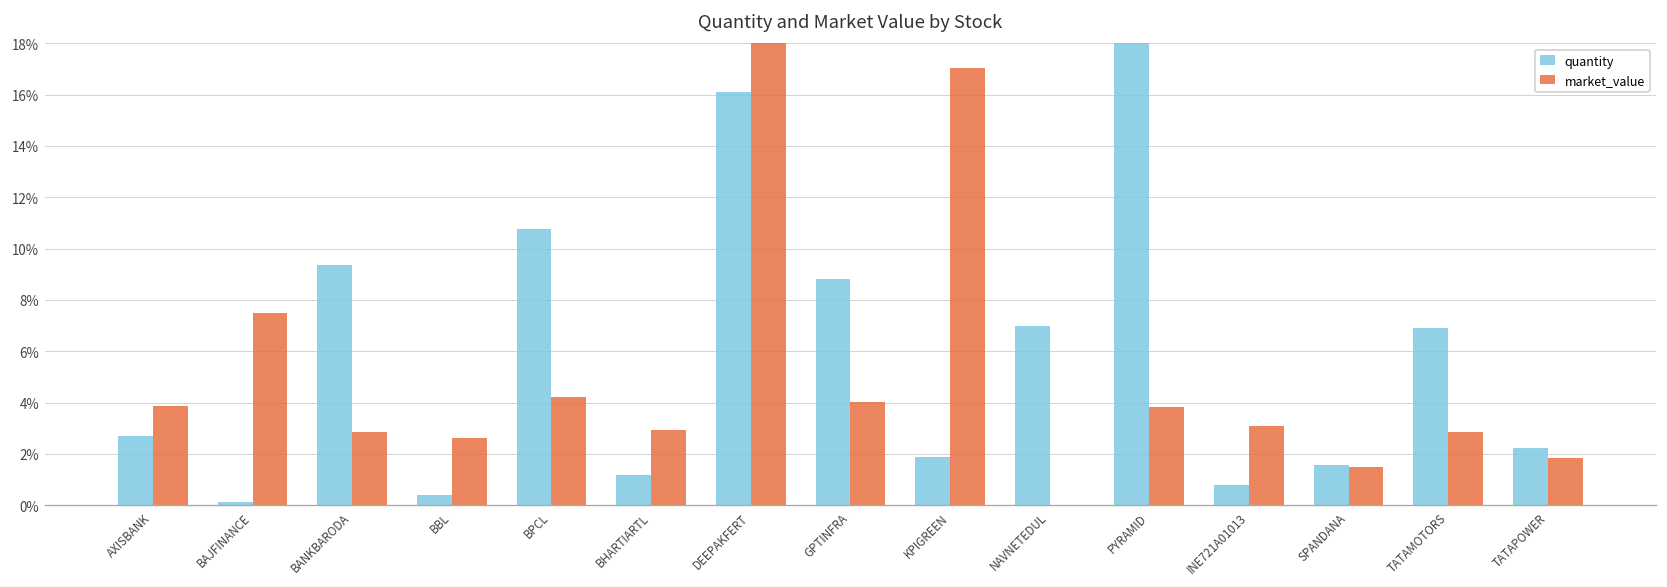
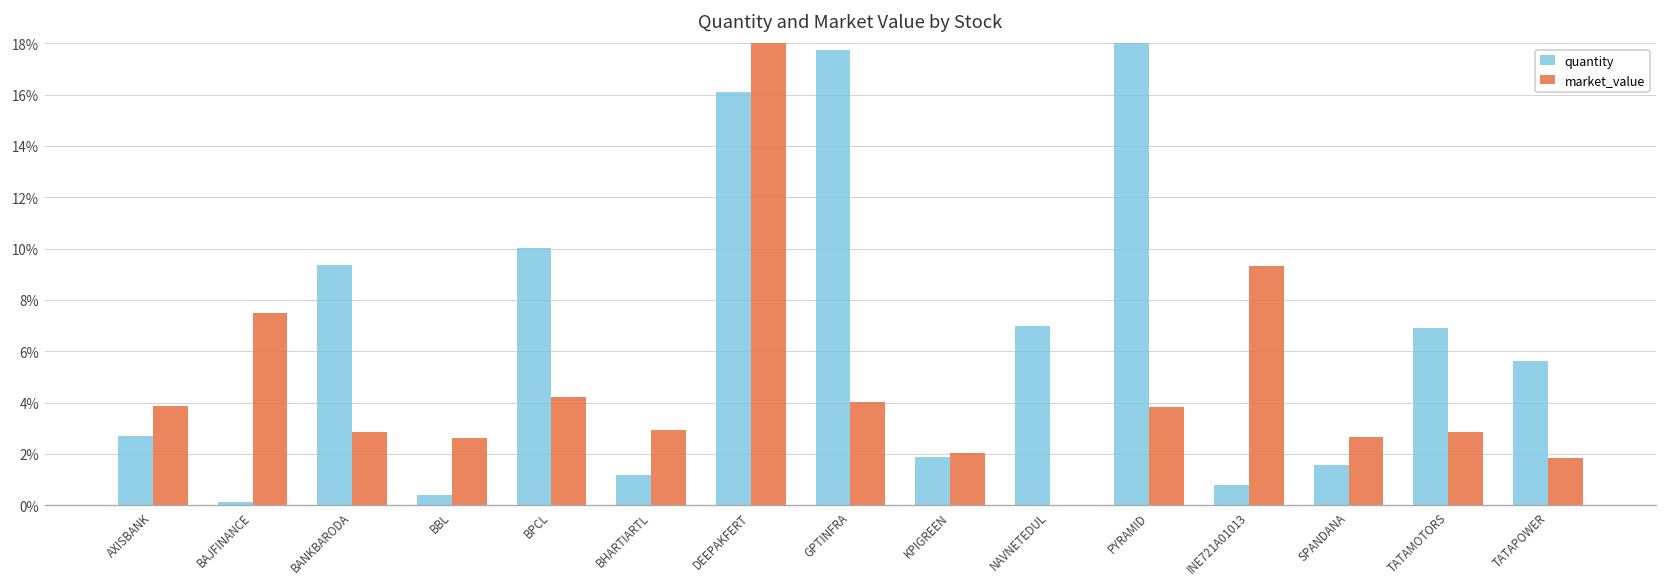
  {
    "quantity": {
      "AXISBANK": "2.7%",
      "BANKBARODA": "9.4%",
      "BBL": "0.4%",
-     "BPCL": "10.8%",
+     "BPCL": "10.0%",
      "BHARTIARTL": "1.2%",
      "DEEPAKFERT": "16.1%",
-     "GPTINFRA": "8.8%",
+     "GPTINFRA": "17.7%",
      "KPIGREEN": "1.9%",
      "NAVNETEDUL": "7.0%",
      "PYRAMID": "18.0%",
      "INE721A01013": "0.8%",
      "SPANDANA": "1.6%",
      "TATAMOTORS": "6.9%",
-     "TATAPOWER": "2.2%"
+     "TATAPOWER": "5.6%"
    },
    "market_value": {
      "AXISBANK": "3.8%",
      "BAJFINANCE": "7.5%",
      "BANKBARODA": "2.8%",
      "BBL": "2.6%",
      "BPCL": "4.2%",
      "BHARTIARTL": "2.9%",
      "DEEPAKFERT": "18.0%",
      "GPTINFRA": "4.0%",
-     "KPIGREEN": "17.0%",
+     "KPIGREEN": "2.0%",
      "NAVNETEDUL": "0.0%",
      "PYRAMID": "3.8%",
-     "INE721A01013": "3.1%",
-     "SPANDANA": "1.5%",
+     "INE721A01013": "9.3%",
+     "SPANDANA": "2.7%",
      "TATAMOTORS": "2.8%",
      "TATAPOWER": "1.9%"
    }
  }
